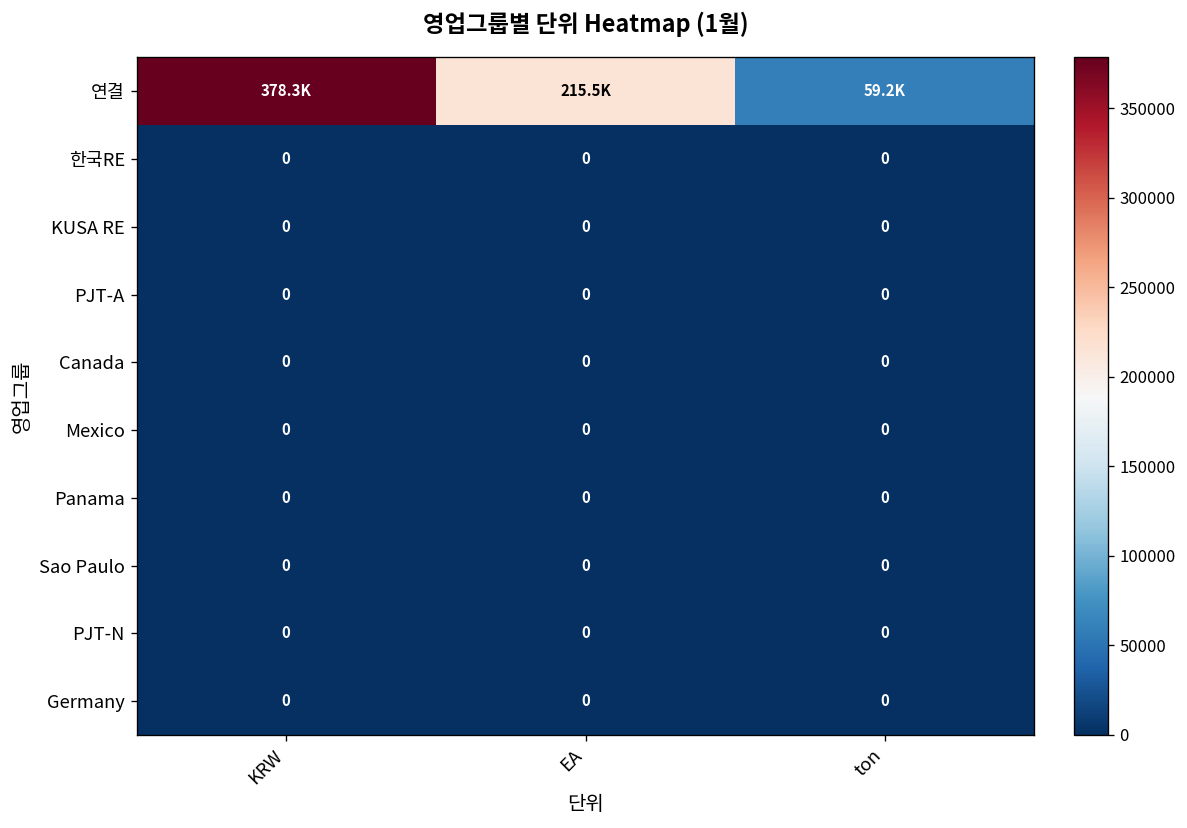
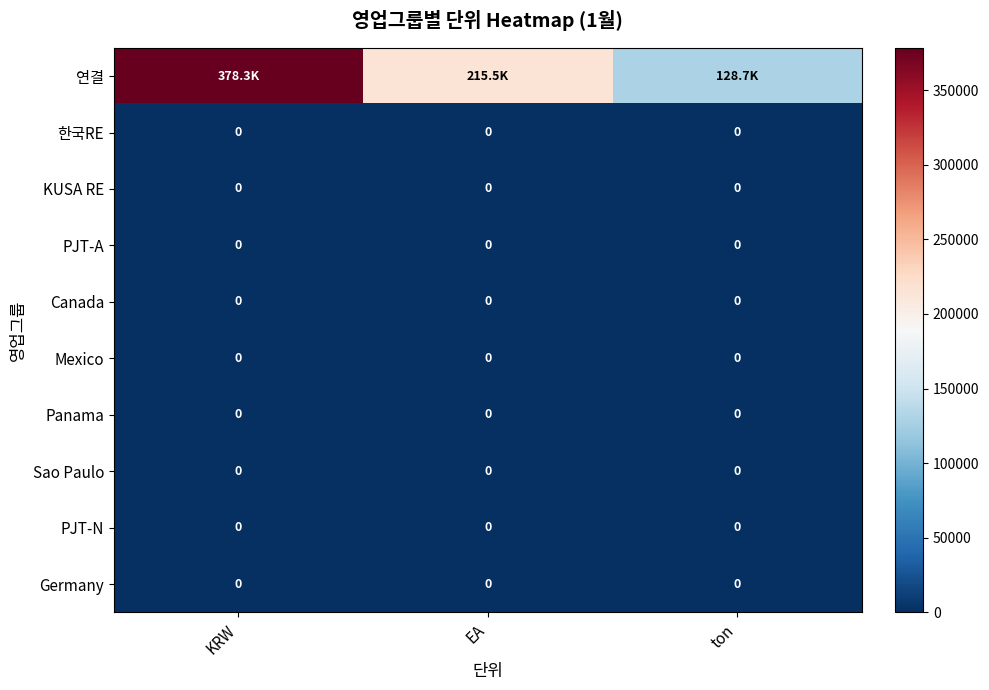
  {
    "연결": {
      "KRW": "378.3K",
      "EA": "215.5K",
-     "ton": "59.2K"
+     "ton": "128.7K"
    },
    "한국RE": {
      "KRW": "0",
      "EA": "0",
      "ton": "0"
    },
    "KUSA RE": {
      "KRW": "0",
      "EA": "0",
      "ton": "0"
    },
    "PJT-A": {
      "KRW": "0",
      "EA": "0",
      "ton": "0"
    },
    "Canada": {
      "KRW": "0",
      "EA": "0",
      "ton": "0"
    },
    "Mexico": {
      "KRW": "0",
      "EA": "0",
      "ton": "0"
    },
    "Panama": {
      "KRW": "0",
      "EA": "0",
      "ton": "0"
    },
    "Sao Paulo": {
      "KRW": "0",
      "EA": "0",
      "ton": "0"
    },
    "PJT-N": {
      "KRW": "0",
      "EA": "0",
      "ton": "0"
    },
    "Germany": {
      "KRW": "0",
      "EA": "0",
      "ton": "0"
    }
  }
